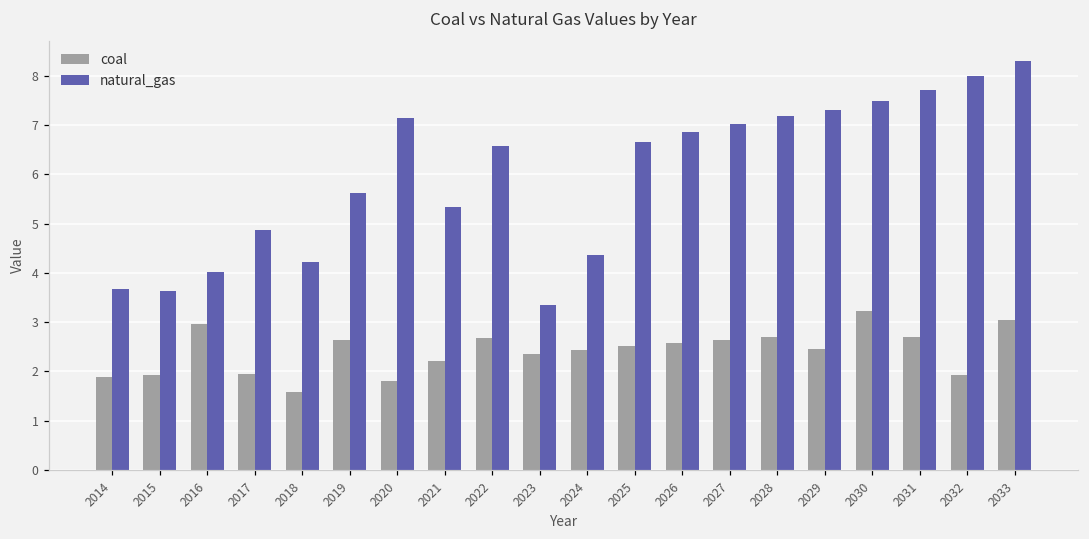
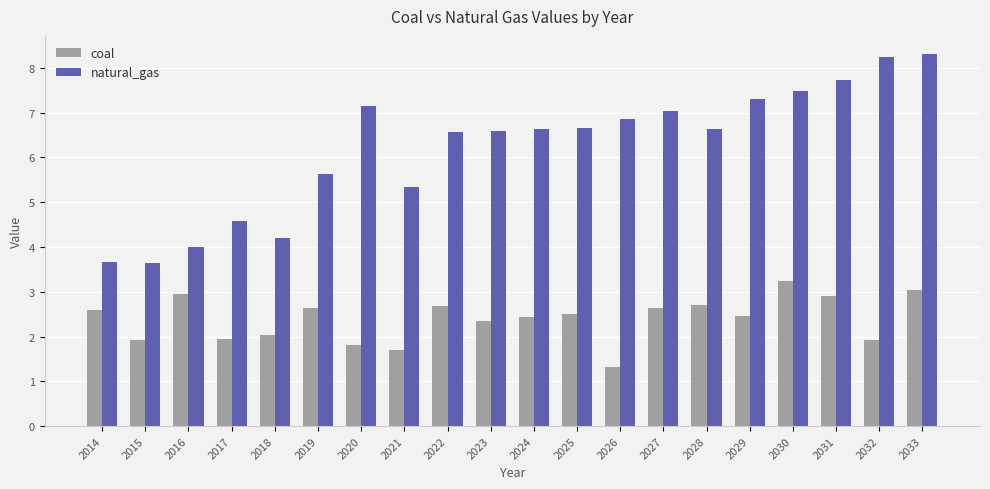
  {
    "coal": {
-     "2014": 1.9,
+     "2014": 2.6,
      "2015": 1.9,
      "2016": 3.0,
      "2017": 2.0,
-     "2018": 1.6,
+     "2018": 2.0,
      "2019": 2.6,
      "2020": 1.8,
-     "2021": 2.2,
+     "2021": 1.7,
      "2022": 2.7,
      "2023": 2.4,
      "2024": 2.4,
      "2025": 2.5,
-     "2026": 2.6,
+     "2026": 1.3,
      "2027": 2.6,
      "2028": 2.7,
      "2029": 2.5,
      "2030": 3.2,
-     "2031": 2.7,
+     "2031": 2.9,
      "2032": 1.9,
      "2033": 3.1
    },
    "natural_gas": {
      "2014": 3.7,
      "2015": 3.6,
      "2016": 4.0,
-     "2017": 4.9,
+     "2017": 4.6,
      "2018": 4.2,
      "2019": 5.6,
      "2020": 7.2,
      "2021": 5.3,
      "2022": 6.6,
-     "2023": 3.4,
-     "2024": 4.4,
+     "2023": 6.6,
+     "2024": 6.6,
      "2025": 6.7,
      "2026": 6.9,
      "2027": 7.0,
-     "2028": 7.2,
+     "2028": 6.6,
      "2029": 7.3,
      "2030": 7.5,
      "2031": 7.7,
-     "2032": 8.0,
+     "2032": 8.3,
      "2033": 8.3
    }
  }
